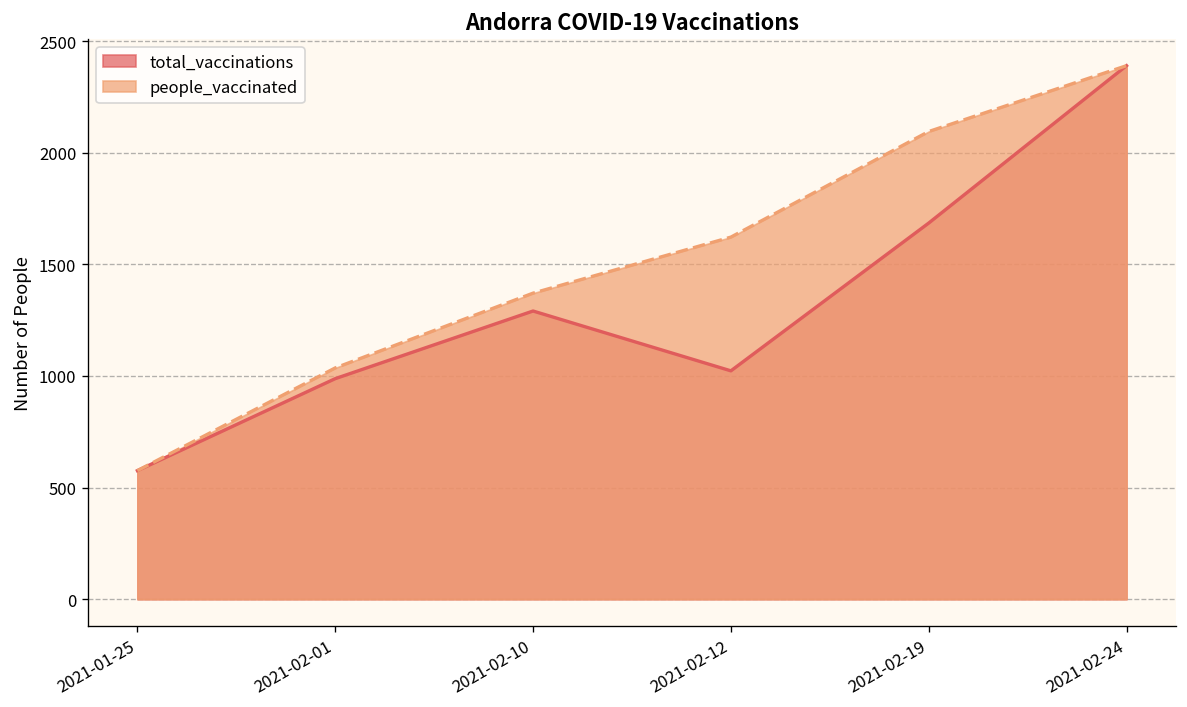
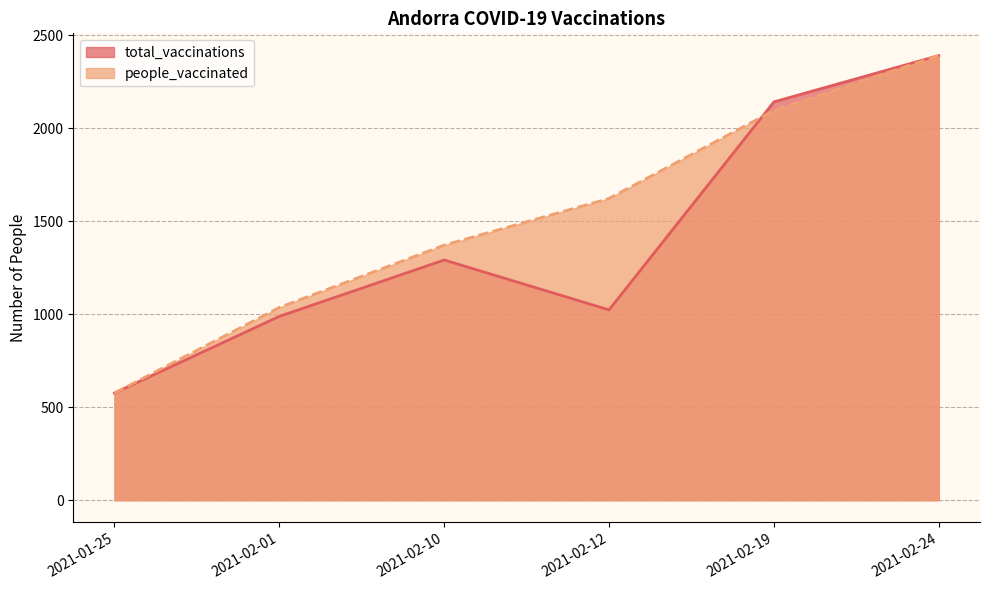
  {
    "total_vaccinations": {
      "2021-02-01": 990,
      "2021-02-10": 1290,
      "2021-02-12": 1020,
-     "2021-02-19": 1690
+     "2021-02-19": 2140
    },
    "people_vaccinated": {
      "2021-02-01": 1040,
      "2021-02-10": 1370,
      "2021-02-12": 1620,
      "2021-02-19": 2100
    }
  }
